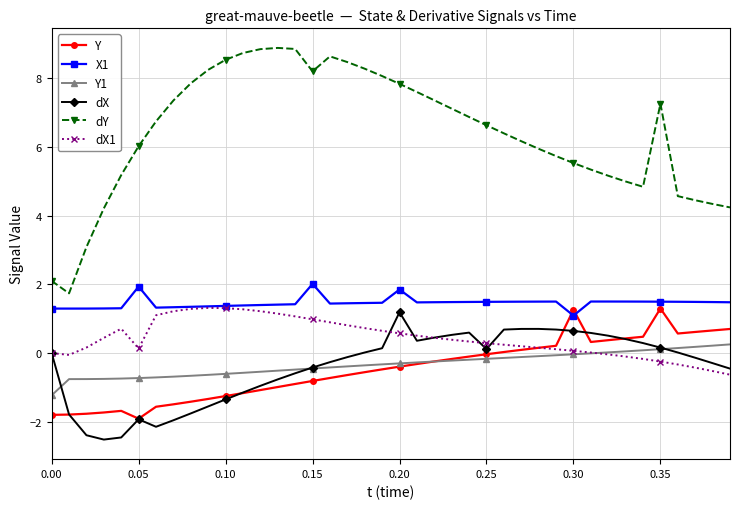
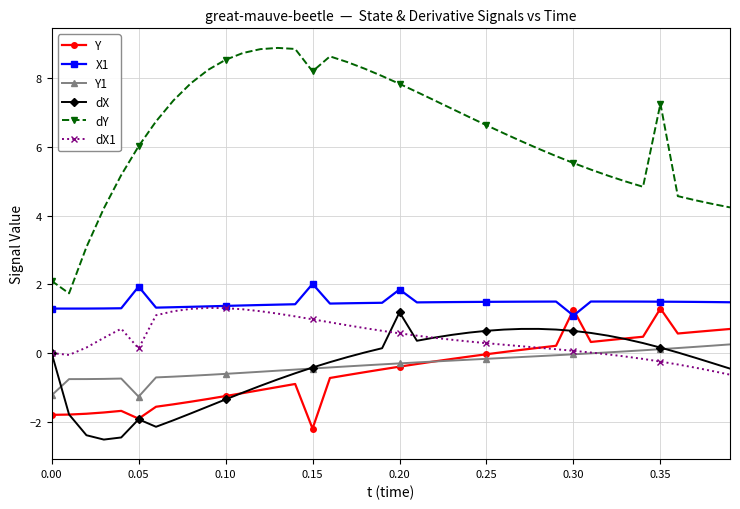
  {
    "Y": {
      "0.00": -1.8,
      "0.10": -1.3,
-     "0.15": -0.8,
+     "0.15": -2.2,
      "0.20": -0.4,
      "0.25": 0.0,
      "0.30": 1.3,
      "0.35": 1.3
    },
    "X1": {
      "0.00": 1.3,
      "0.05": 1.9,
      "0.15": 2.0,
      "0.20": 1.8,
      "0.25": 1.5,
      "0.30": 1.1,
      "0.35": 1.5
    },
    "Y1": {
      "0.00": -1.2,
-     "0.05": -0.7,
+     "0.05": -1.3,
      "0.10": -0.6,
      "0.20": -0.3,
      "0.25": -0.2,
      "0.30": 0.0
    },
    "dX": {
      "0.10": -1.3,
      "0.20": 1.2,
-     "0.25": 0.1,
+     "0.25": 0.6,
      "0.30": 0.6
    },
    "dY": {
      "0.00": 2.1,
      "0.05": 6.0,
      "0.10": 8.5,
      "0.15": 8.2,
      "0.20": 7.8,
      "0.25": 6.6,
      "0.30": 5.5,
      "0.35": 7.3
    },
    "dX1": {
      "0.05": 0.1,
      "0.15": 1.0,
      "0.20": 0.6,
      "0.25": 0.3,
      "0.30": 0.1,
      "0.35": -0.2
    }
  }
